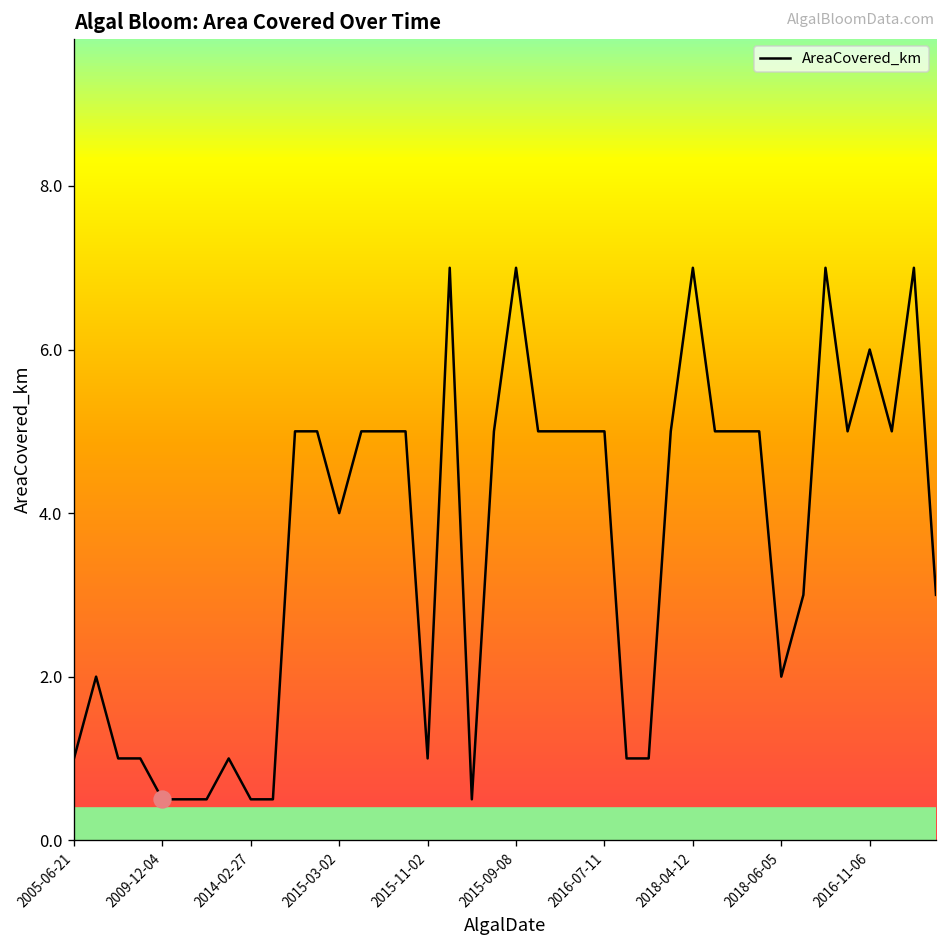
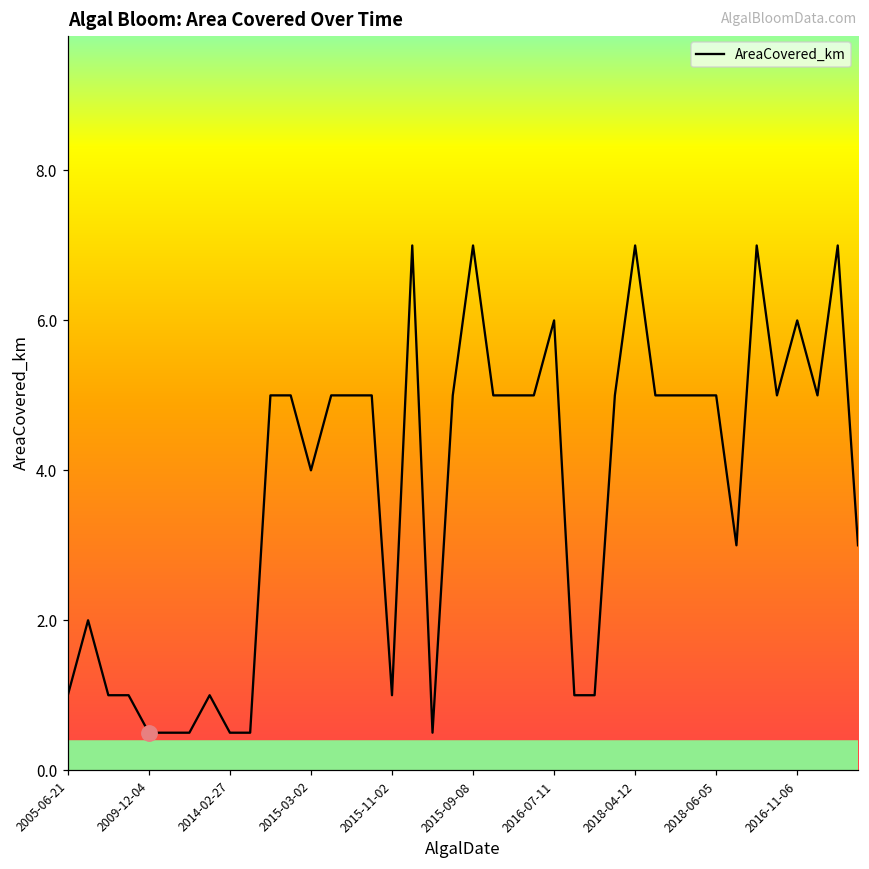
  {
    "AreaCovered_km": {
      "2005-06-21": 1,
      "2014-02-27": 0.5,
      "2015-03-02": 4,
      "2015-11-02": 1,
      "2015-09-08": 7,
-     "2016-07-11": 5,
+     "2016-07-11": 6,
      "2018-04-12": 7,
-     "2018-06-05": 2,
+     "2018-06-05": 5,
      "2016-11-06": 6
    }
  }
